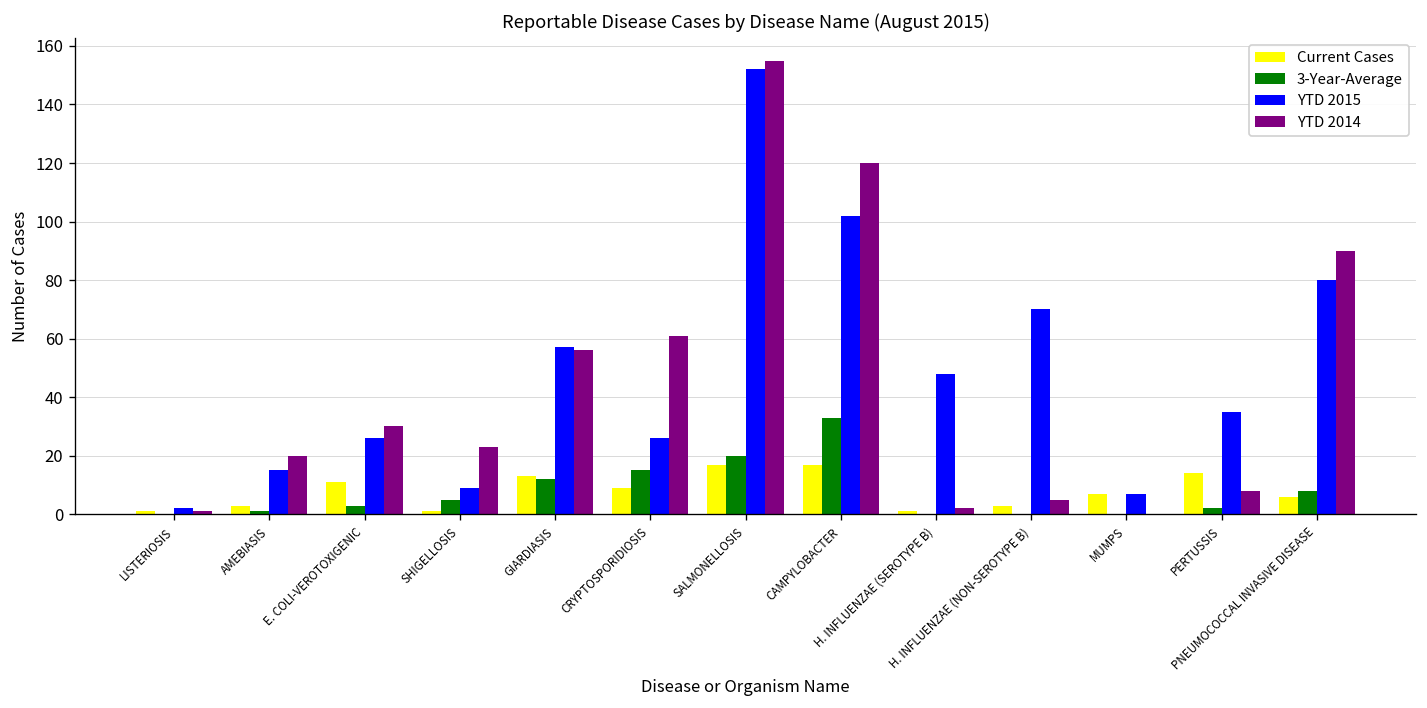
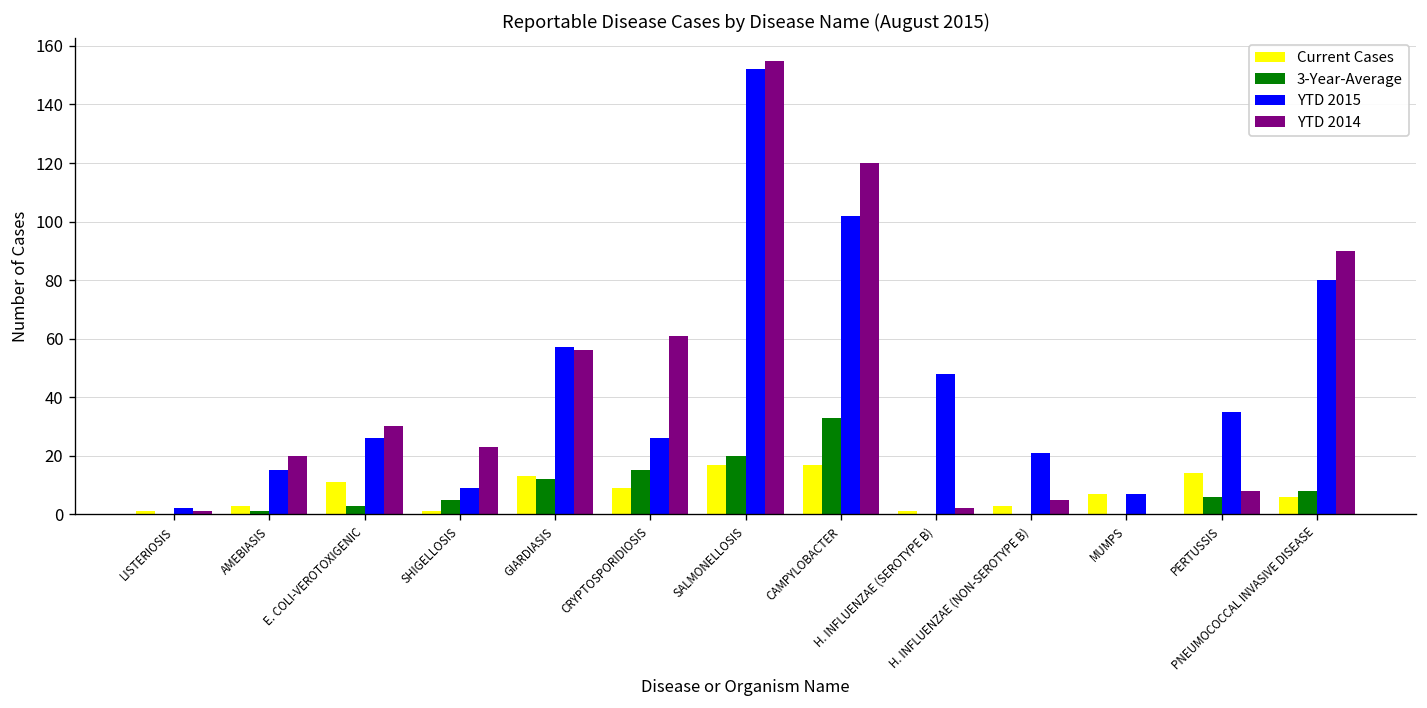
  {
    "Current Cases": {
      "AMEBIASIS": 3,
      "E. COLI-VEROTOXIGENIC": 11,
      "GIARDIASIS": 13,
      "CRYPTOSPORIDIOSIS": 9,
      "SALMONELLOSIS": 17,
      "CAMPYLOBACTER": 17,
      "H. INFLUENZAE (NON-SEROTYPE B)": 3,
      "MUMPS": 7,
      "PERTUSSIS": 14,
      "PNEUMOCOCCAL INVASIVE DISEASE": 6
    },
    "3-Year-Average": {
      "LISTERIOSIS": 0,
      "E. COLI-VEROTOXIGENIC": 3,
      "SHIGELLOSIS": 5,
      "GIARDIASIS": 12,
      "CRYPTOSPORIDIOSIS": 15,
      "SALMONELLOSIS": 20,
      "CAMPYLOBACTER": 33,
      "H. INFLUENZAE (SEROTYPE B)": 0,
      "H. INFLUENZAE (NON-SEROTYPE B)": 0,
      "MUMPS": 0,
-     "PERTUSSIS": 2,
+     "PERTUSSIS": 6,
      "PNEUMOCOCCAL INVASIVE DISEASE": 8
    },
    "YTD 2015": {
      "LISTERIOSIS": 2,
      "AMEBIASIS": 15,
      "E. COLI-VEROTOXIGENIC": 26,
      "SHIGELLOSIS": 9,
      "GIARDIASIS": 57,
      "CRYPTOSPORIDIOSIS": 26,
      "SALMONELLOSIS": 152,
      "CAMPYLOBACTER": 102,
      "H. INFLUENZAE (SEROTYPE B)": 48,
-     "H. INFLUENZAE (NON-SEROTYPE B)": 70,
+     "H. INFLUENZAE (NON-SEROTYPE B)": 21,
      "MUMPS": 7,
      "PERTUSSIS": 35,
      "PNEUMOCOCCAL INVASIVE DISEASE": 80
    },
    "YTD 2014": {
      "AMEBIASIS": 20,
      "E. COLI-VEROTOXIGENIC": 30,
      "SHIGELLOSIS": 23,
      "GIARDIASIS": 56,
      "CRYPTOSPORIDIOSIS": 61,
      "SALMONELLOSIS": 155,
      "CAMPYLOBACTER": 120,
      "H. INFLUENZAE (SEROTYPE B)": 2,
      "H. INFLUENZAE (NON-SEROTYPE B)": 5,
      "MUMPS": 0,
      "PERTUSSIS": 8,
      "PNEUMOCOCCAL INVASIVE DISEASE": 90
    }
  }
